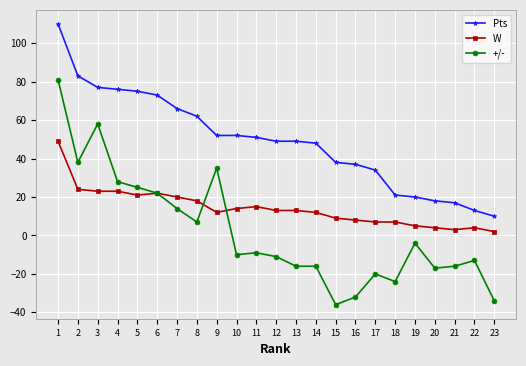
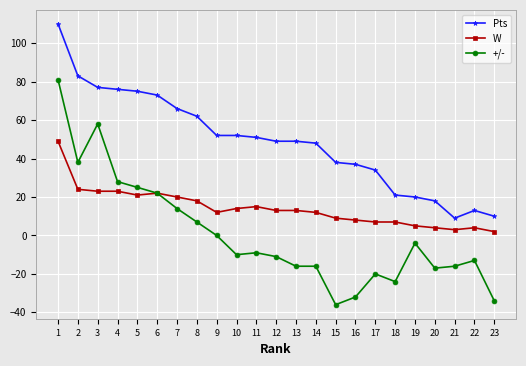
  {
    "Pts": {
      "1": 110,
      "2": 83,
      "3": 77,
      "4": 76,
      "5": 75,
      "6": 73,
      "7": 66,
      "8": 62,
      "9": 52,
      "10": 52,
      "11": 51,
      "12": 49,
      "13": 49,
      "14": 48,
      "15": 38,
      "16": 37,
      "17": 34,
      "18": 21,
      "19": 20,
      "20": 18,
-     "21": 17,
+     "21": 9,
      "22": 13,
      "23": 10
    },
    "W": {
      "1": 49,
      "2": 24,
      "3": 23,
      "4": 23,
      "5": 21,
      "7": 20,
      "8": 18,
      "9": 12,
      "10": 14,
      "11": 15,
      "12": 13,
      "13": 13,
      "14": 12,
      "15": 9,
      "16": 8,
      "17": 7,
      "18": 7,
      "19": 5,
      "20": 4,
      "21": 3,
      "22": 4,
      "23": 2
    },
    "+/-": {
      "1": 81,
      "2": 38,
      "3": 58,
      "4": 28,
      "5": 25,
      "7": 14,
      "8": 7,
-     "9": 35,
+     "9": 0,
      "10": -10,
      "11": -9,
      "12": -11,
      "13": -16,
      "14": -16,
      "15": -36,
      "16": -32,
      "17": -20,
      "18": -24,
      "19": -4,
      "20": -17,
      "21": -16,
      "22": -13,
      "23": -34
    }
  }
